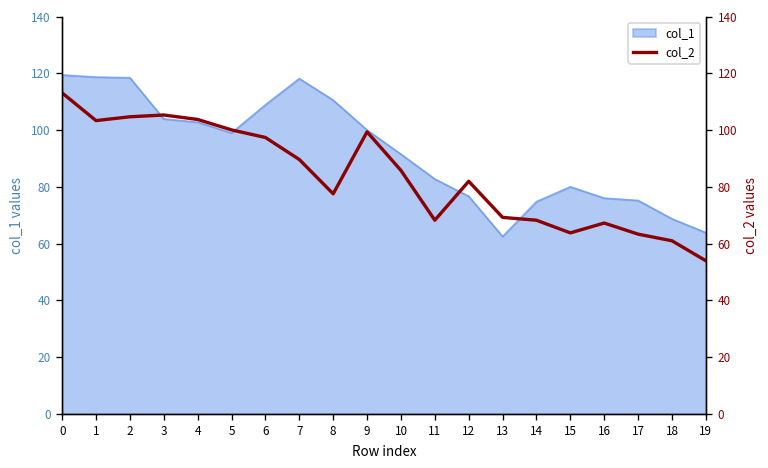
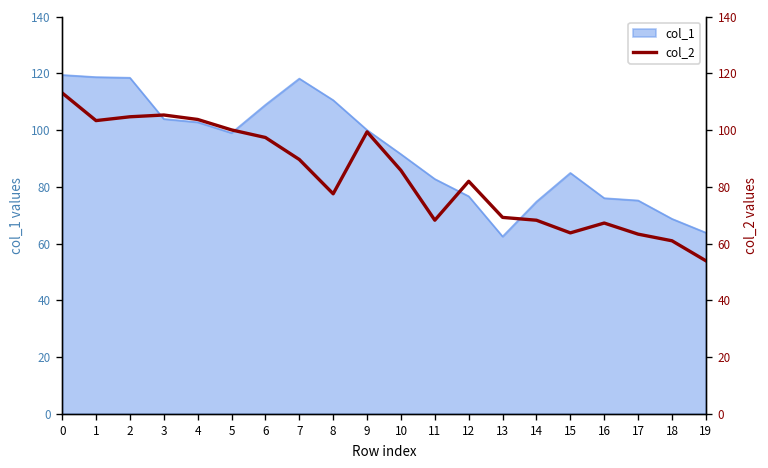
  {
    "col_1": {
      "0": 119,
      "1": 119,
      "2": 119,
      "3": 104,
      "4": 103,
      "5": 99,
      "6": 109,
      "7": 118,
      "8": 111,
      "9": 100,
      "10": 92,
      "11": 83,
      "12": 77,
      "13": 63,
      "14": 75,
-     "15": 80,
+     "15": 85,
      "16": 76,
      "17": 75,
      "18": 69,
      "19": 64
    },
    "col_2": {
      "0": 113,
      "1": 103,
      "2": 105,
      "3": 105,
      "4": 104,
      "5": 100,
      "6": 97,
      "7": 90,
      "8": 78,
      "9": 99,
      "10": 86,
      "11": 68,
      "12": 82,
      "13": 69,
      "14": 68,
      "15": 64,
      "16": 67,
      "17": 63,
      "18": 61,
      "19": 54
    }
  }
